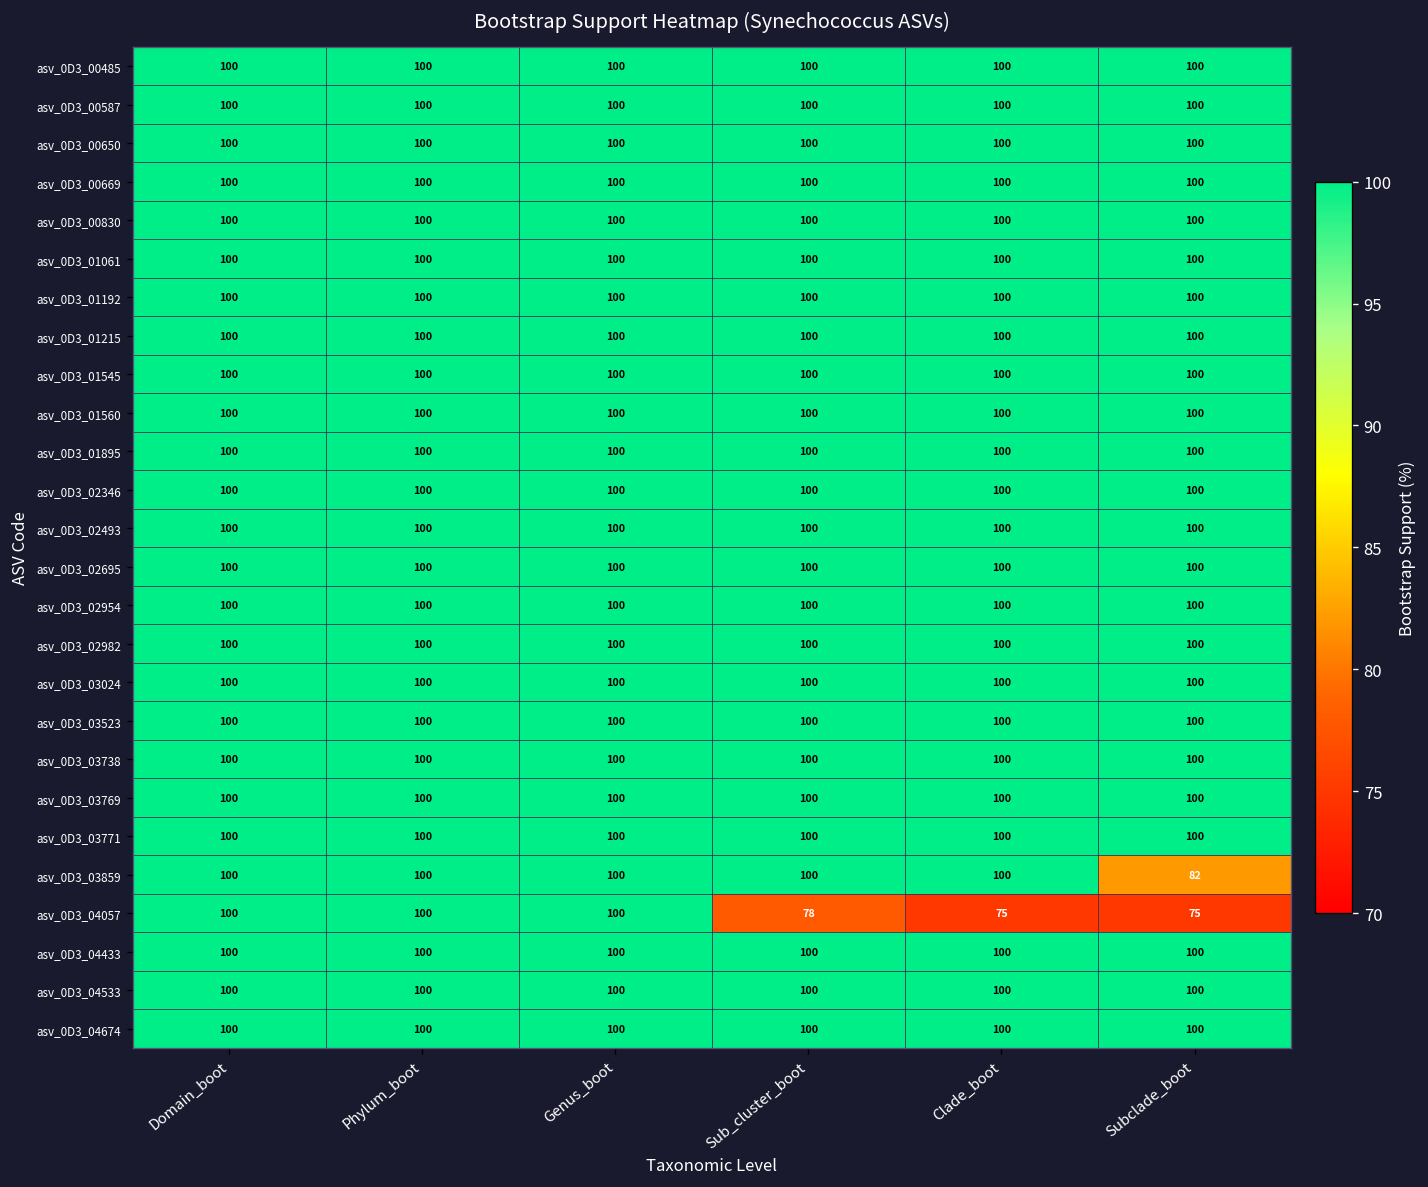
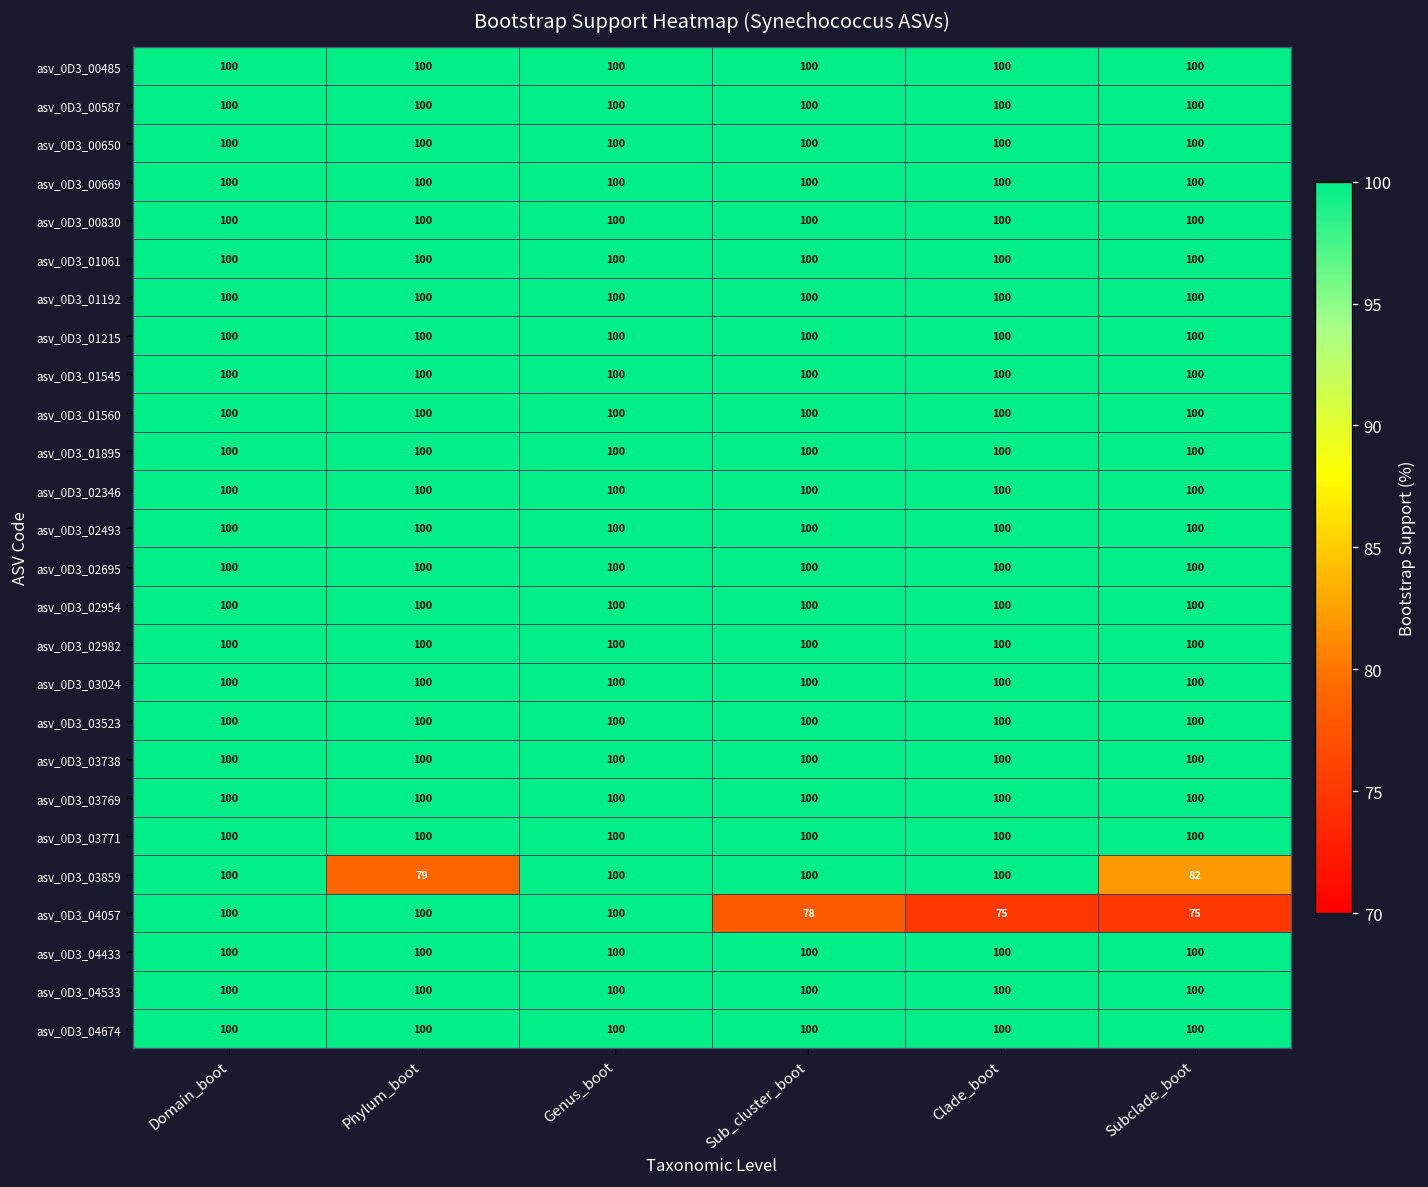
  {
    "asv_0D3_00485": {
      "Domain_boot": 100,
      "Phylum_boot": 100,
      "Genus_boot": 100,
      "Sub_cluster_boot": 100,
      "Clade_boot": 100,
      "Subclade_boot": 100
    },
    "asv_0D3_00587": {
      "Domain_boot": 100,
      "Phylum_boot": 100,
      "Genus_boot": 100,
      "Sub_cluster_boot": 100,
      "Clade_boot": 100,
      "Subclade_boot": 100
    },
    "asv_0D3_00650": {
      "Domain_boot": 100,
      "Phylum_boot": 100,
      "Genus_boot": 100,
      "Sub_cluster_boot": 100,
      "Clade_boot": 100,
      "Subclade_boot": 100
    },
    "asv_0D3_00669": {
      "Domain_boot": 100,
      "Phylum_boot": 100,
      "Genus_boot": 100,
      "Sub_cluster_boot": 100,
      "Clade_boot": 100,
      "Subclade_boot": 100
    },
    "asv_0D3_00830": {
      "Domain_boot": 100,
      "Phylum_boot": 100,
      "Genus_boot": 100,
      "Sub_cluster_boot": 100,
      "Clade_boot": 100,
      "Subclade_boot": 100
    },
    "asv_0D3_01061": {
      "Domain_boot": 100,
      "Phylum_boot": 100,
      "Genus_boot": 100,
      "Sub_cluster_boot": 100,
      "Clade_boot": 100,
      "Subclade_boot": 100
    },
    "asv_0D3_01192": {
      "Domain_boot": 100,
      "Phylum_boot": 100,
      "Genus_boot": 100,
      "Sub_cluster_boot": 100,
      "Clade_boot": 100,
      "Subclade_boot": 100
    },
    "asv_0D3_01215": {
      "Domain_boot": 100,
      "Phylum_boot": 100,
      "Genus_boot": 100,
      "Sub_cluster_boot": 100,
      "Clade_boot": 100,
      "Subclade_boot": 100
    },
    "asv_0D3_01545": {
      "Domain_boot": 100,
      "Phylum_boot": 100,
      "Genus_boot": 100,
      "Sub_cluster_boot": 100,
      "Clade_boot": 100,
      "Subclade_boot": 100
    },
    "asv_0D3_01560": {
      "Domain_boot": 100,
      "Phylum_boot": 100,
      "Genus_boot": 100,
      "Sub_cluster_boot": 100,
      "Clade_boot": 100,
      "Subclade_boot": 100
    },
    "asv_0D3_01895": {
      "Domain_boot": 100,
      "Phylum_boot": 100,
      "Genus_boot": 100,
      "Sub_cluster_boot": 100,
      "Clade_boot": 100,
      "Subclade_boot": 100
    },
    "asv_0D3_02346": {
      "Domain_boot": 100,
      "Phylum_boot": 100,
      "Genus_boot": 100,
      "Sub_cluster_boot": 100,
      "Clade_boot": 100,
      "Subclade_boot": 100
    },
    "asv_0D3_02493": {
      "Domain_boot": 100,
      "Phylum_boot": 100,
      "Genus_boot": 100,
      "Sub_cluster_boot": 100,
      "Clade_boot": 100,
      "Subclade_boot": 100
    },
    "asv_0D3_02695": {
      "Domain_boot": 100,
      "Phylum_boot": 100,
      "Genus_boot": 100,
      "Sub_cluster_boot": 100,
      "Clade_boot": 100,
      "Subclade_boot": 100
    },
    "asv_0D3_02954": {
      "Domain_boot": 100,
      "Phylum_boot": 100,
      "Genus_boot": 100,
      "Sub_cluster_boot": 100,
      "Clade_boot": 100,
      "Subclade_boot": 100
    },
    "asv_0D3_02982": {
      "Domain_boot": 100,
      "Phylum_boot": 100,
      "Genus_boot": 100,
      "Sub_cluster_boot": 100,
      "Clade_boot": 100,
      "Subclade_boot": 100
    },
    "asv_0D3_03024": {
      "Domain_boot": 100,
      "Phylum_boot": 100,
      "Genus_boot": 100,
      "Sub_cluster_boot": 100,
      "Clade_boot": 100,
      "Subclade_boot": 100
    },
    "asv_0D3_03523": {
      "Domain_boot": 100,
      "Phylum_boot": 100,
      "Genus_boot": 100,
      "Sub_cluster_boot": 100,
      "Clade_boot": 100,
      "Subclade_boot": 100
    },
    "asv_0D3_03738": {
      "Domain_boot": 100,
      "Phylum_boot": 100,
      "Genus_boot": 100,
      "Sub_cluster_boot": 100,
      "Clade_boot": 100,
      "Subclade_boot": 100
    },
    "asv_0D3_03769": {
      "Domain_boot": 100,
      "Phylum_boot": 100,
      "Genus_boot": 100,
      "Sub_cluster_boot": 100,
      "Clade_boot": 100,
      "Subclade_boot": 100
    },
    "asv_0D3_03771": {
      "Domain_boot": 100,
      "Phylum_boot": 100,
      "Genus_boot": 100,
      "Sub_cluster_boot": 100,
      "Clade_boot": 100,
      "Subclade_boot": 100
    },
    "asv_0D3_03859": {
      "Domain_boot": 100,
-     "Phylum_boot": 100,
+     "Phylum_boot": 79,
      "Genus_boot": 100,
      "Sub_cluster_boot": 100,
      "Clade_boot": 100,
      "Subclade_boot": 82
    },
    "asv_0D3_04057": {
      "Domain_boot": 100,
      "Phylum_boot": 100,
      "Genus_boot": 100,
      "Sub_cluster_boot": 78,
      "Clade_boot": 75,
      "Subclade_boot": 75
    },
    "asv_0D3_04433": {
      "Domain_boot": 100,
      "Phylum_boot": 100,
      "Genus_boot": 100,
      "Sub_cluster_boot": 100,
      "Clade_boot": 100,
      "Subclade_boot": 100
    },
    "asv_0D3_04533": {
      "Domain_boot": 100,
      "Phylum_boot": 100,
      "Genus_boot": 100,
      "Sub_cluster_boot": 100,
      "Clade_boot": 100,
      "Subclade_boot": 100
    },
    "asv_0D3_04674": {
      "Domain_boot": 100,
      "Phylum_boot": 100,
      "Genus_boot": 100,
      "Sub_cluster_boot": 100,
      "Clade_boot": 100,
      "Subclade_boot": 100
    }
  }
